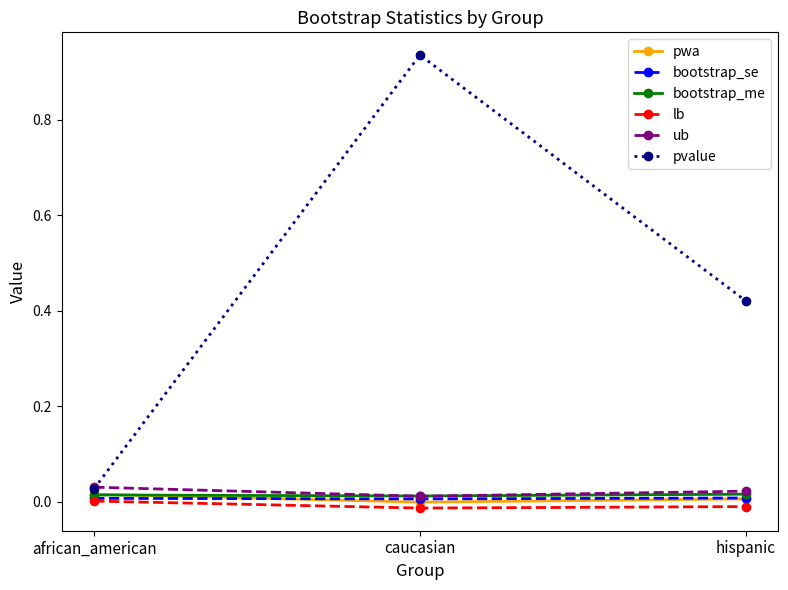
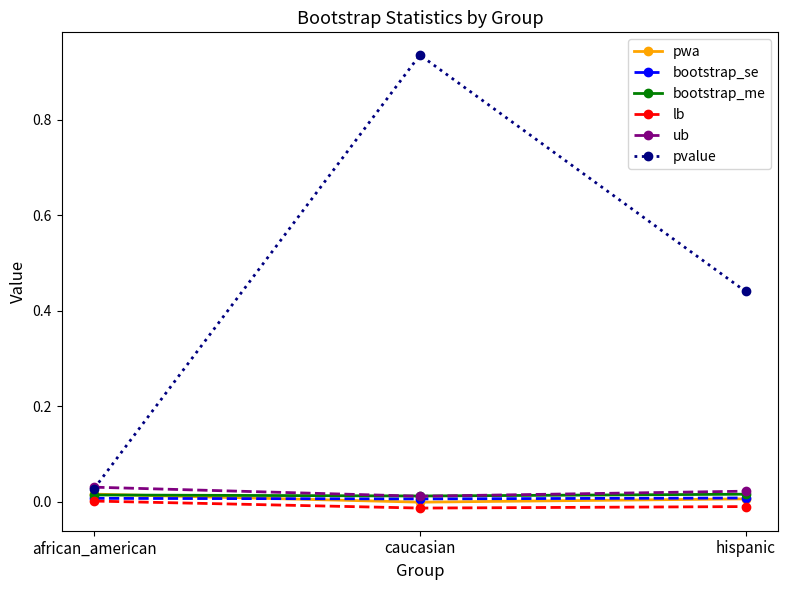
  {
    "pwa": {
      "caucasian": 0.00
    },
    "bootstrap_se": {
      "african_american": 0.01,
      "caucasian": 0.01
    },
    "bootstrap_me": {
      "hispanic": 0.02
    },
    "lb": {
      "african_american": 0.00,
      "caucasian": -0.01,
      "hispanic": -0.01
    },
    "ub": {
      "hispanic": 0.02
    },
    "pvalue": {
      "caucasian": 0.94,
-     "hispanic": 0.42
+     "hispanic": 0.44
    }
  }
